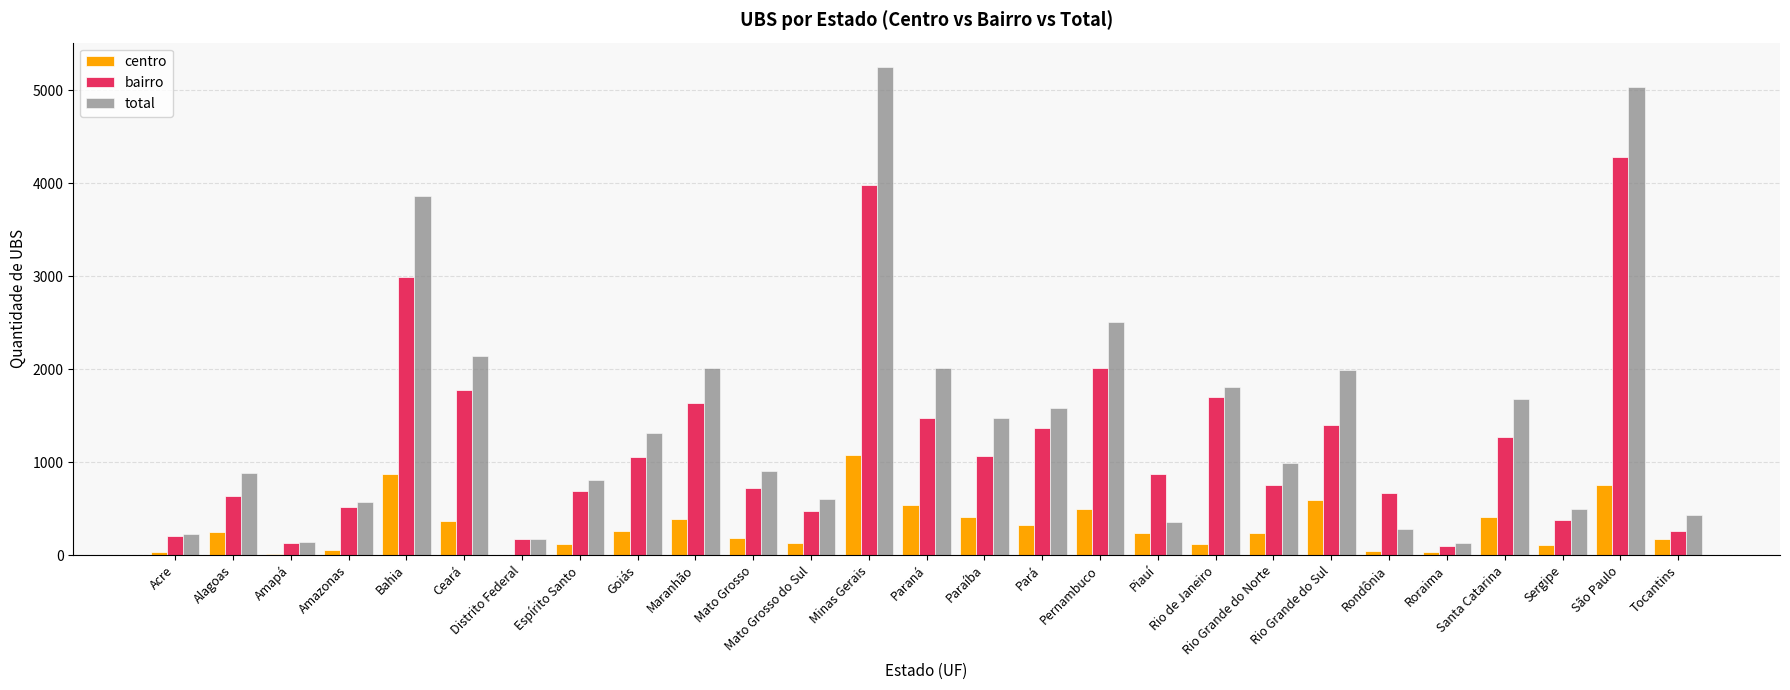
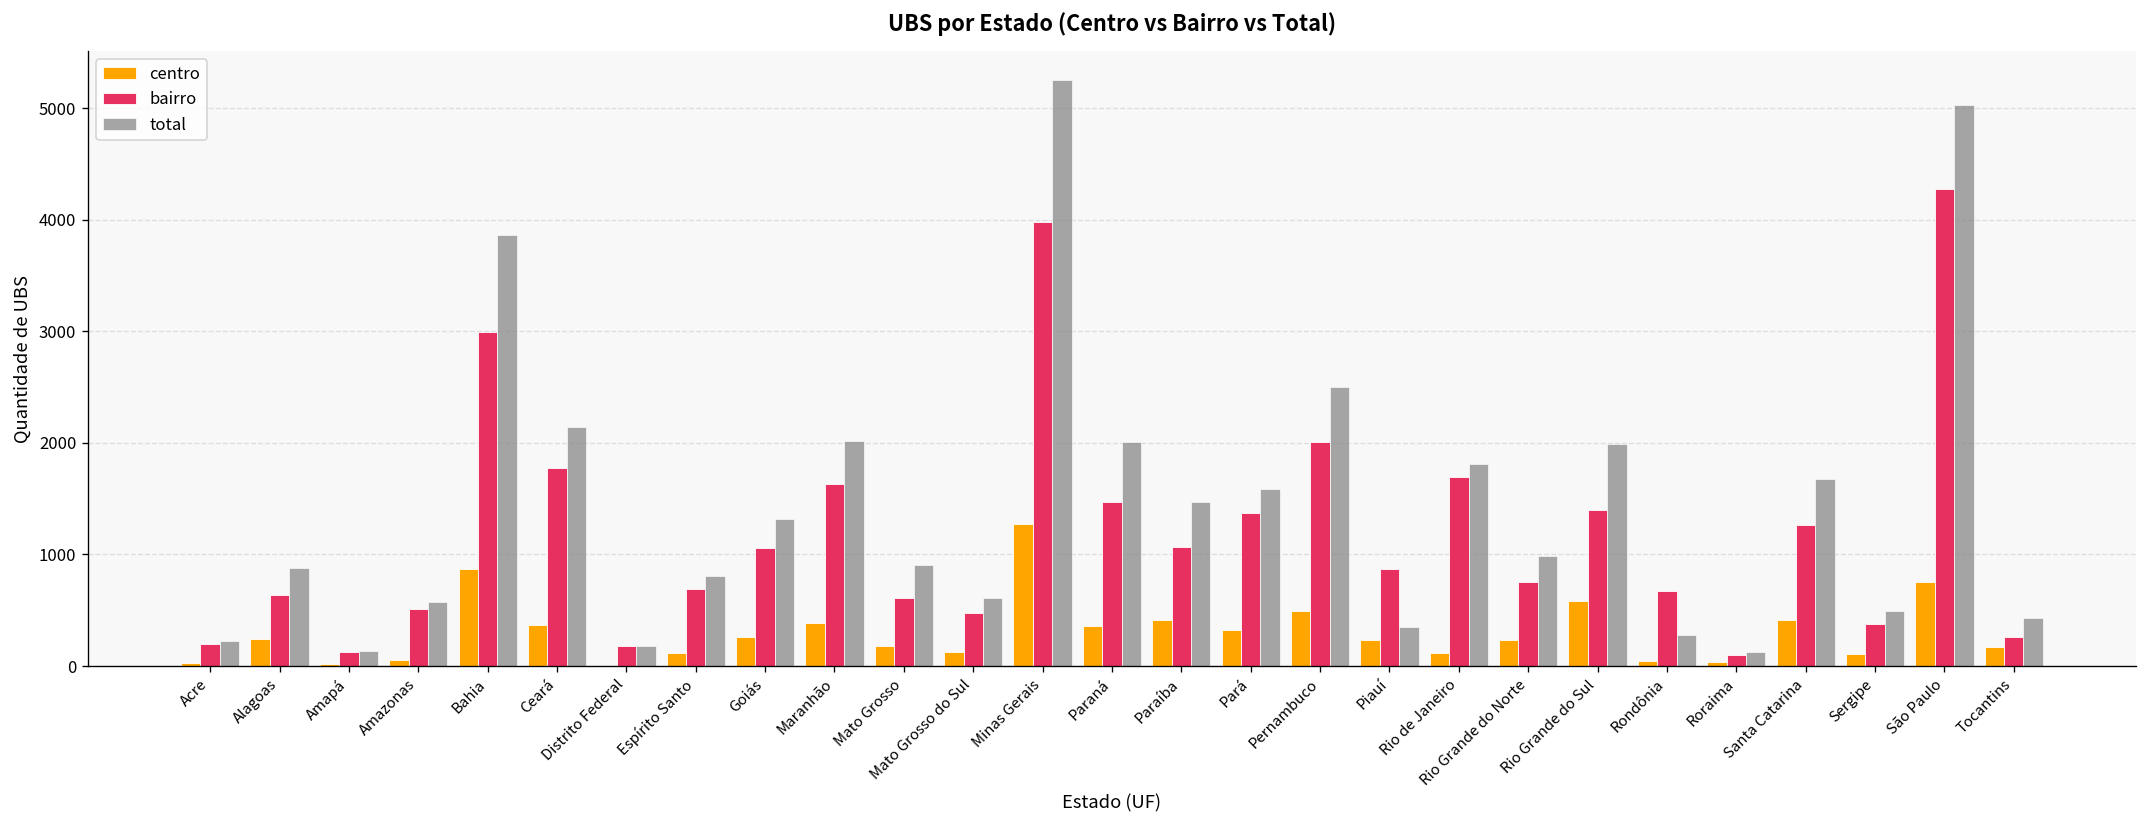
  {
    "centro": {
      "Acre": 0,
      "Alagoas": 200,
      "Amazonas": 100,
      "Bahia": 900,
      "Ceará": 400,
      "Espírito Santo": 100,
      "Goiás": 300,
      "Maranhão": 400,
      "Mato Grosso": 200,
      "Mato Grosso do Sul": 100,
-     "Minas Gerais": 1100,
-     "Paraná": 500,
+     "Minas Gerais": 1300,
+     "Paraná": 400,
      "Paraíba": 400,
      "Pará": 300,
      "Pernambuco": 500,
      "Piauí": 200,
      "Rio de Janeiro": 100,
      "Rio Grande do Norte": 200,
      "Rio Grande do Sul": 600,
      "Rondônia": 0,
      "Roraima": 0,
      "Santa Catarina": 400,
      "Sergipe": 100,
      "São Paulo": 800,
      "Tocantins": 200
    },
    "bairro": {
      "Acre": 200,
      "Alagoas": 600,
      "Amapá": 100,
      "Amazonas": 500,
      "Bahia": 3000,
      "Ceará": 1800,
      "Distrito Federal": 200,
      "Espírito Santo": 700,
      "Goiás": 1100,
      "Maranhão": 1600,
-     "Mato Grosso": 700,
+     "Mato Grosso": 600,
      "Mato Grosso do Sul": 500,
      "Minas Gerais": 4000,
      "Paraná": 1500,
      "Paraíba": 1100,
      "Pará": 1400,
      "Pernambuco": 2000,
      "Piauí": 900,
      "Rio de Janeiro": 1700,
      "Rio Grande do Norte": 800,
      "Rio Grande do Sul": 1400,
      "Rondônia": 700,
      "Roraima": 100,
      "Santa Catarina": 1300,
      "Sergipe": 400,
      "São Paulo": 4300,
      "Tocantins": 300
    },
    "total": {
      "Acre": 200,
      "Alagoas": 900,
      "Amapá": 100,
      "Amazonas": 600,
      "Bahia": 3900,
      "Ceará": 2100,
      "Distrito Federal": 200,
      "Espírito Santo": 800,
      "Goiás": 1300,
      "Maranhão": 2000,
      "Mato Grosso": 900,
      "Mato Grosso do Sul": 600,
      "Minas Gerais": 5200,
      "Paraná": 2000,
      "Paraíba": 1500,
      "Pará": 1600,
      "Pernambuco": 2500,
      "Piauí": 400,
      "Rio de Janeiro": 1800,
      "Rio Grande do Norte": 1000,
      "Rio Grande do Sul": 2000,
      "Rondônia": 300,
      "Roraima": 100,
      "Santa Catarina": 1700,
      "Sergipe": 500,
      "São Paulo": 5000,
      "Tocantins": 400
    }
  }
